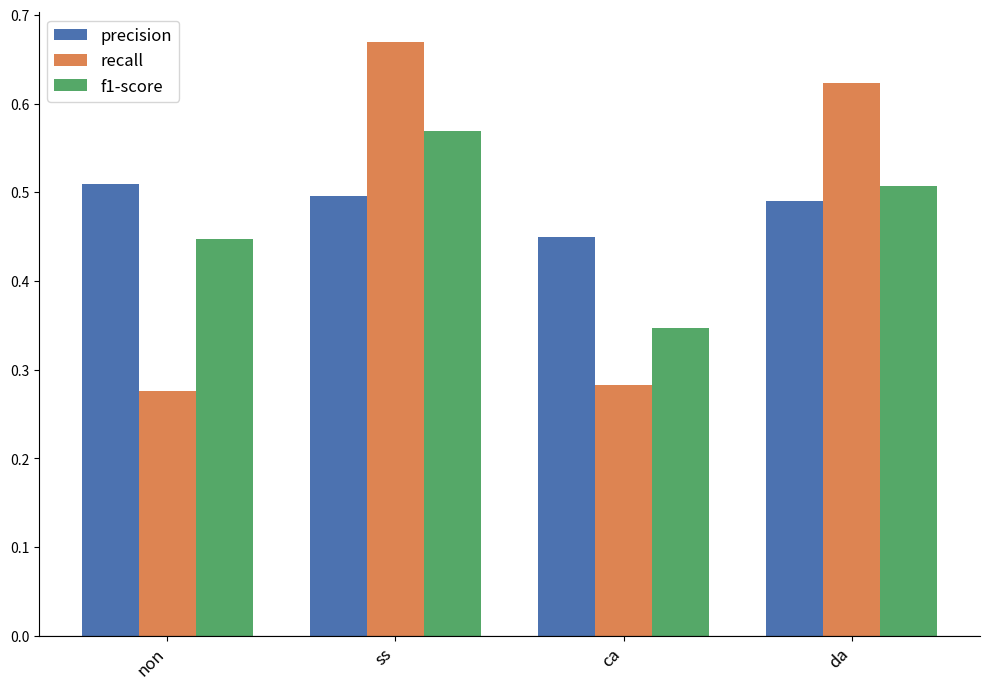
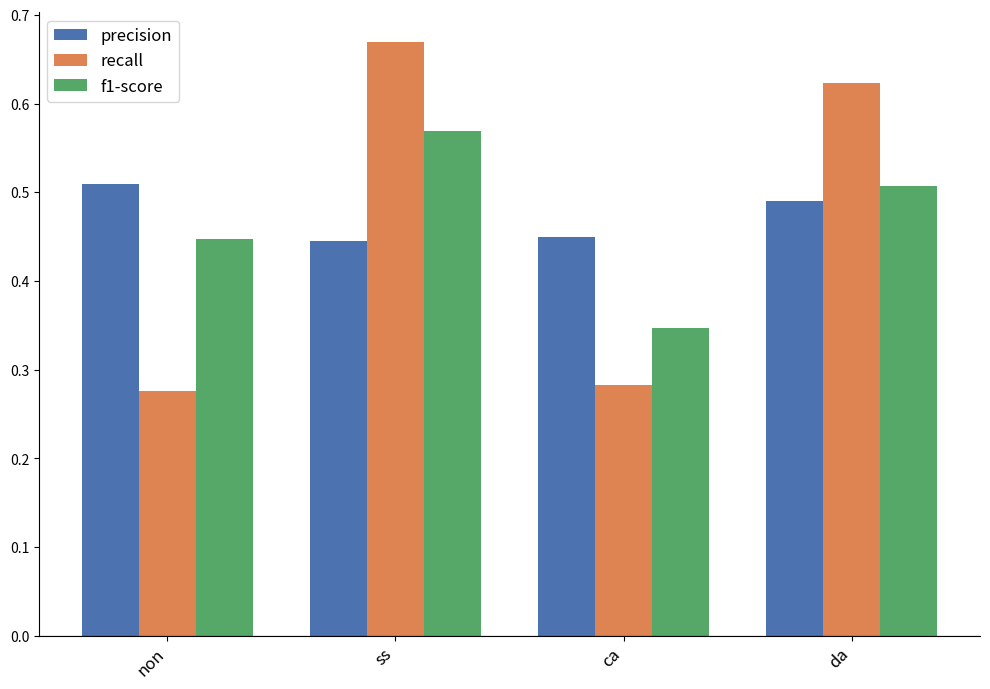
  {
    "precision": {
      "non": 0.51,
-     "ss": 0.50,
+     "ss": 0.45,
      "ca": 0.45,
      "da": 0.49
    },
    "recall": {
      "non": 0.28,
      "ss": 0.67,
      "ca": 0.28,
      "da": 0.62
    },
    "f1-score": {
      "non": 0.45,
      "ss": 0.57,
      "ca": 0.35,
      "da": 0.51
    }
  }
